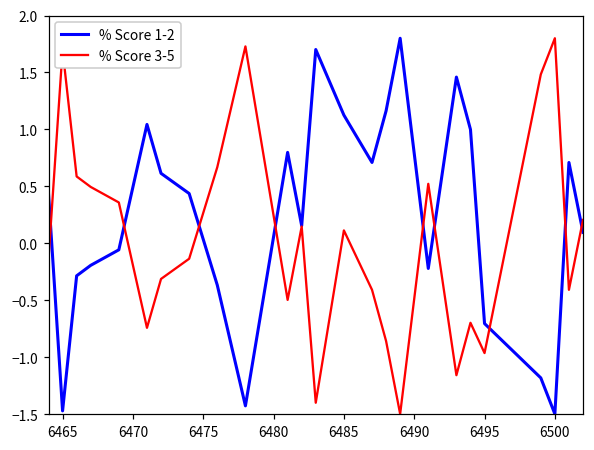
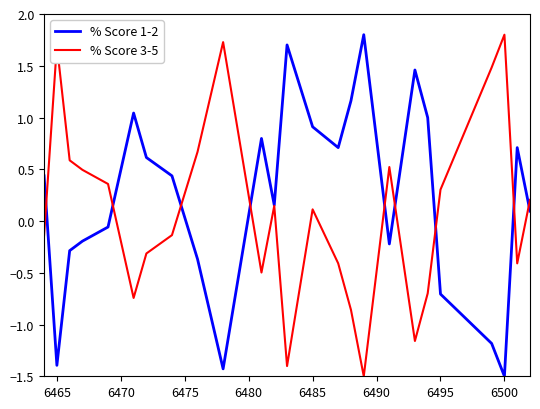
  {
    "% Score 1-2": {
-     "6465": -1.47,
-     "6485": 1.13,
+     "6465": -1.39,
+     "6485": 0.91,
      "6495": -0.71,
      "6500": -1.50
    },
    "% Score 3-5": {
      "6485": 0.11,
-     "6495": -0.96,
+     "6495": 0.30,
      "6500": 1.80
    }
  }
